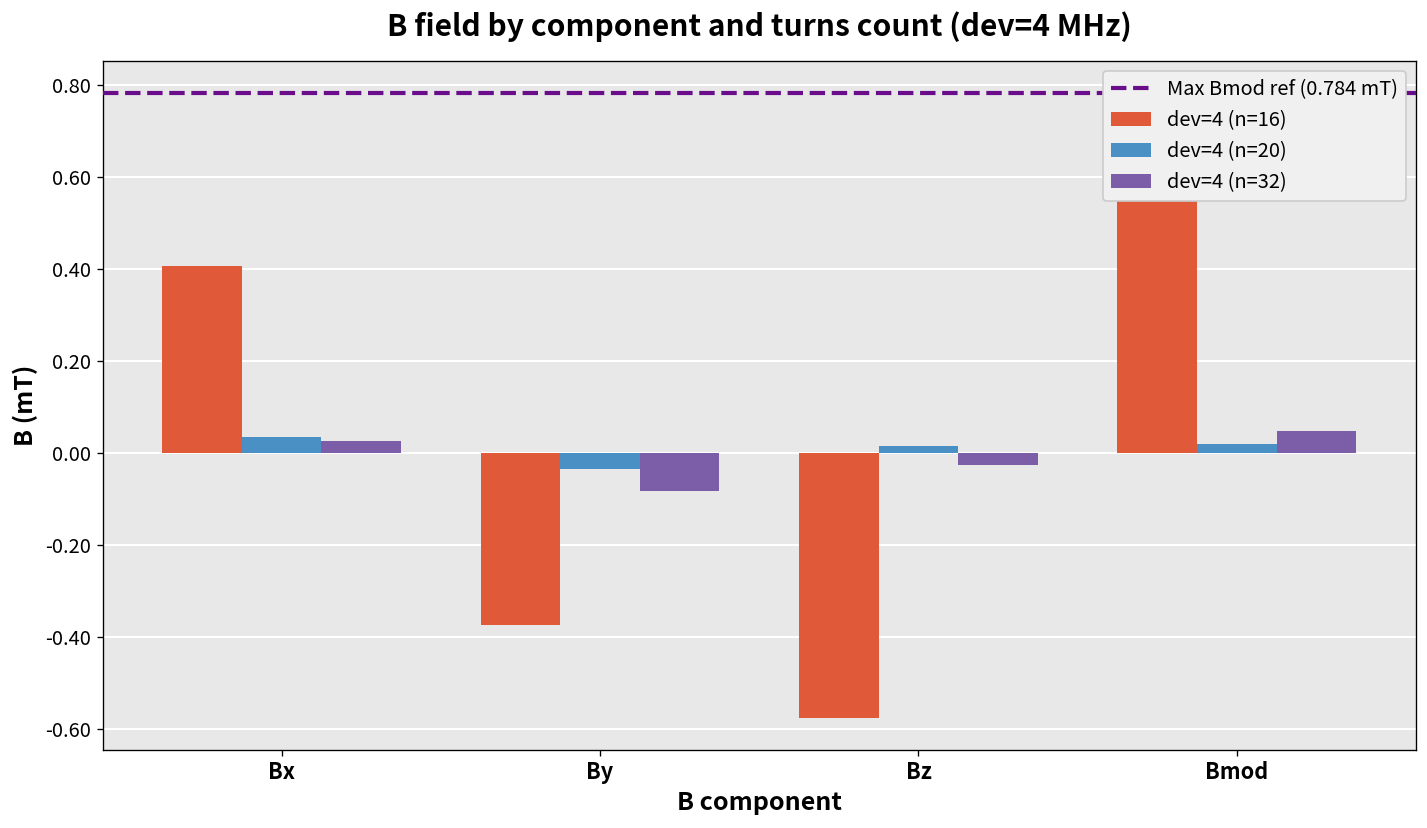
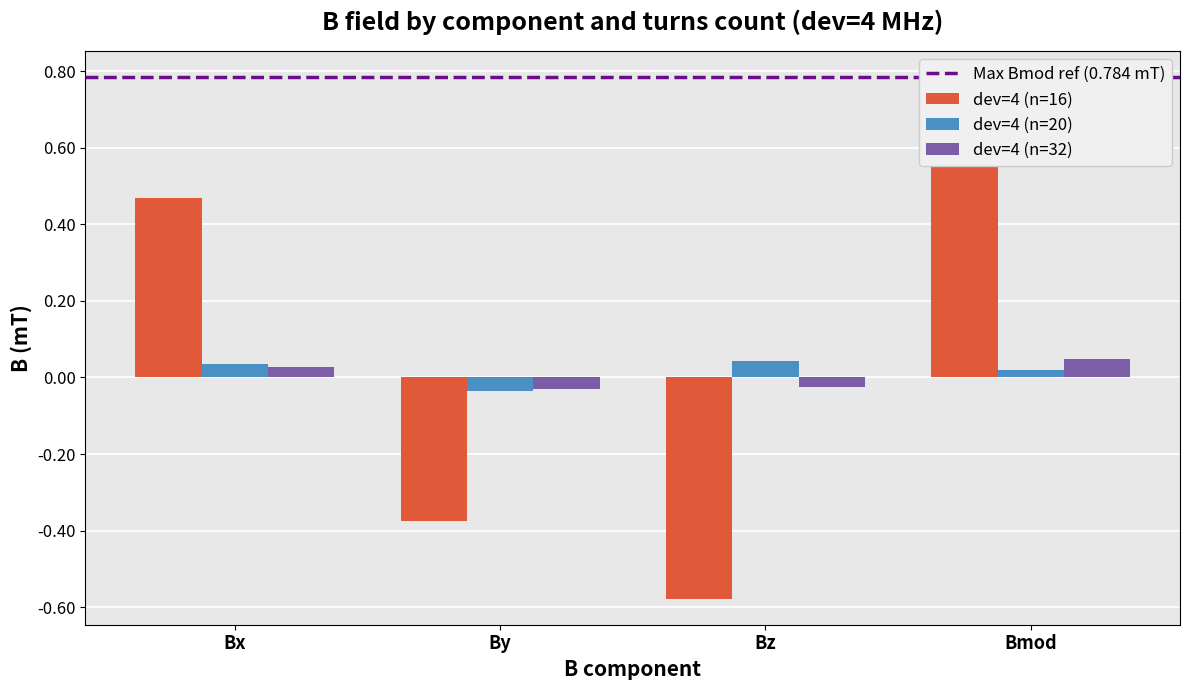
  {
    "dev=4 (n=16)": {
-     "Bx": 0.41,
+     "Bx": 0.47,
      "By": -0.38,
      "Bz": -0.58
    },
    "dev=4 (n=20)": {
      "Bx": 0.04,
      "By": -0.03,
-     "Bz": 0.01,
+     "Bz": 0.04,
      "Bmod": 0.02
    },
    "dev=4 (n=32)": {
      "Bx": 0.03,
-     "By": -0.08,
+     "By": -0.03,
      "Bz": -0.03,
      "Bmod": 0.05
    }
  }
